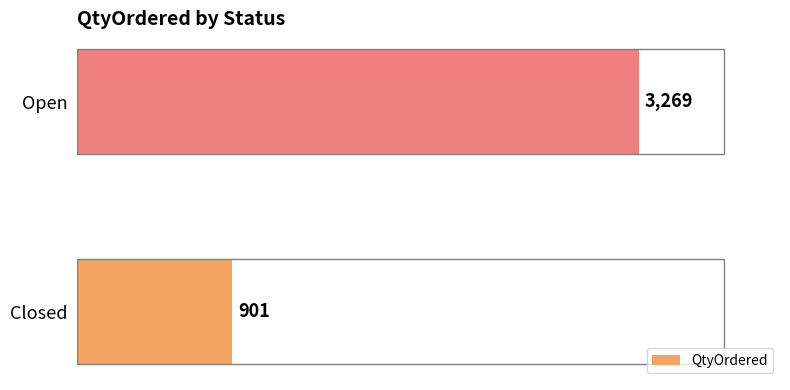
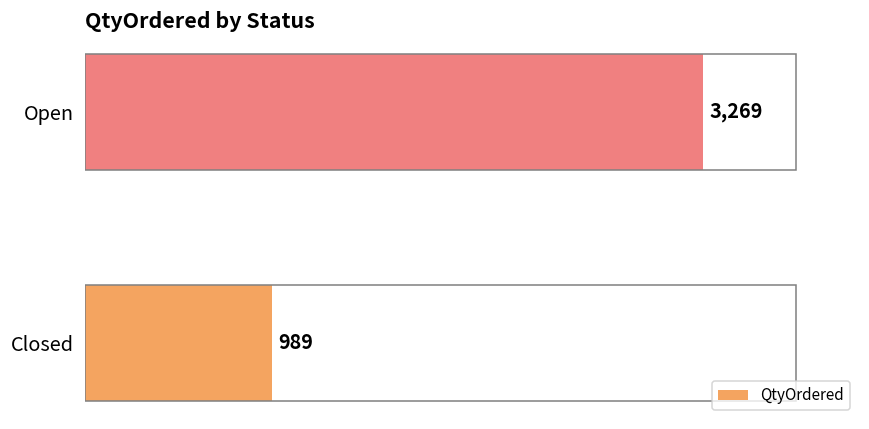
  {
    "Open": "3,269",
-   "Closed": "901"
+   "Closed": "989"
  }
